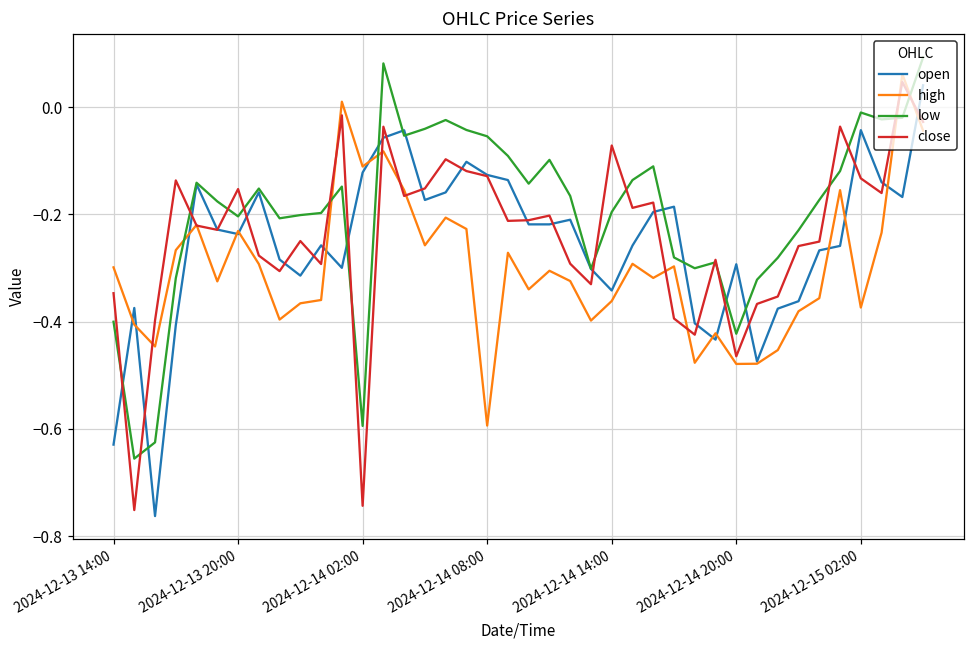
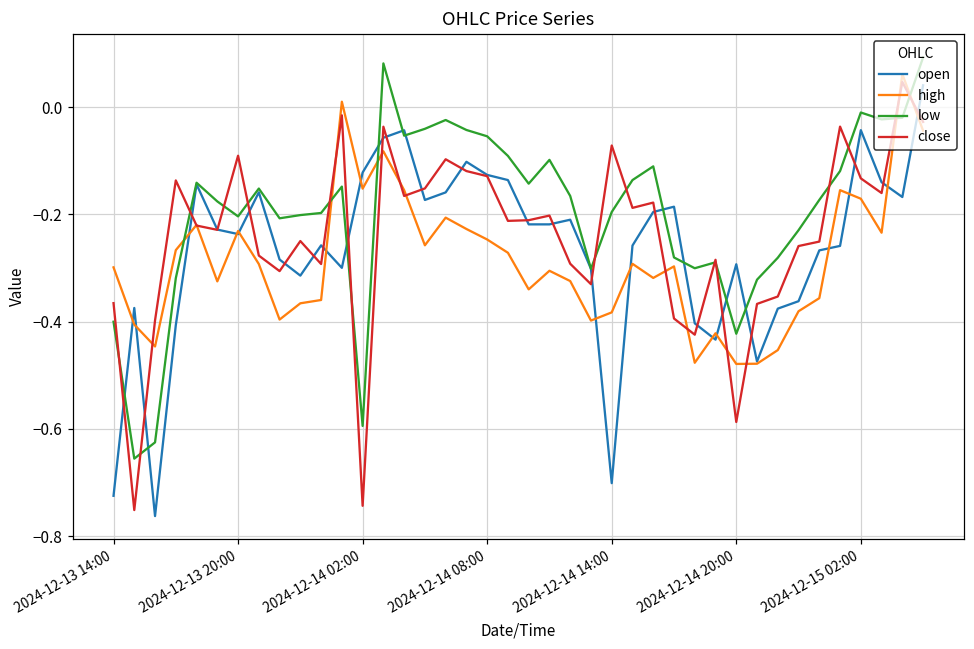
  {
    "open": {
-     "2024-12-13 14:00": -0.63,
+     "2024-12-13 14:00": -0.72,
      "2024-12-13 20:00": -0.24,
      "2024-12-14 02:00": -0.12,
-     "2024-12-14 14:00": -0.34,
+     "2024-12-14 14:00": -0.70,
      "2024-12-14 20:00": -0.29,
      "2024-12-15 02:00": -0.04
    },
    "high": {
      "2024-12-13 14:00": -0.30,
      "2024-12-13 20:00": -0.23,
-     "2024-12-14 02:00": -0.11,
-     "2024-12-14 08:00": -0.59,
-     "2024-12-14 14:00": -0.36,
+     "2024-12-14 02:00": -0.15,
+     "2024-12-14 08:00": -0.25,
+     "2024-12-14 14:00": -0.38,
      "2024-12-14 20:00": -0.48,
-     "2024-12-15 02:00": -0.37
+     "2024-12-15 02:00": -0.17
    },
    "low": {
      "2024-12-13 14:00": -0.40,
      "2024-12-13 20:00": -0.20,
      "2024-12-14 02:00": -0.59,
      "2024-12-14 08:00": -0.05,
      "2024-12-14 14:00": -0.20,
      "2024-12-14 20:00": -0.42,
      "2024-12-15 02:00": -0.01
    },
    "close": {
-     "2024-12-13 14:00": -0.35,
-     "2024-12-13 20:00": -0.15,
+     "2024-12-13 14:00": -0.37,
+     "2024-12-13 20:00": -0.09,
      "2024-12-14 02:00": -0.74,
      "2024-12-14 14:00": -0.07,
-     "2024-12-14 20:00": -0.46,
+     "2024-12-14 20:00": -0.59,
      "2024-12-15 02:00": -0.13
    }
  }
